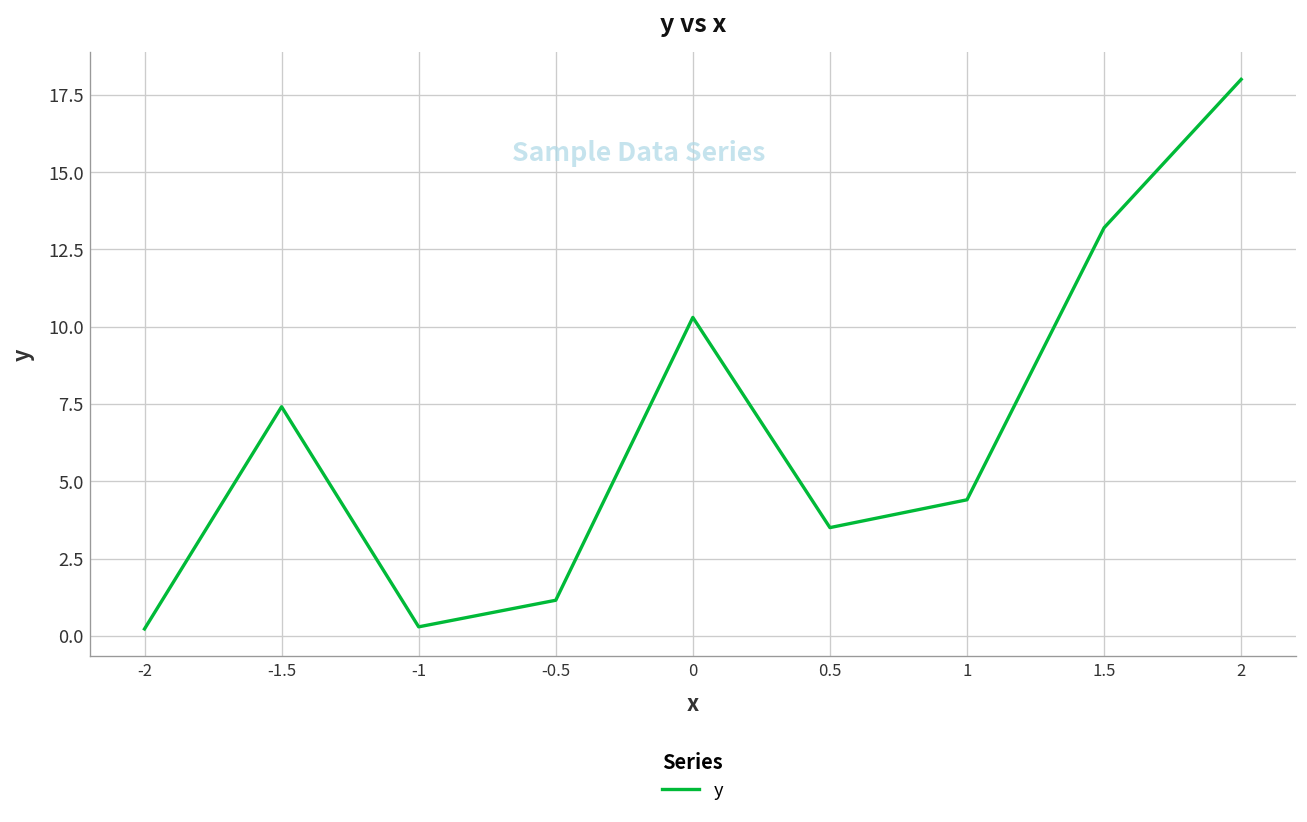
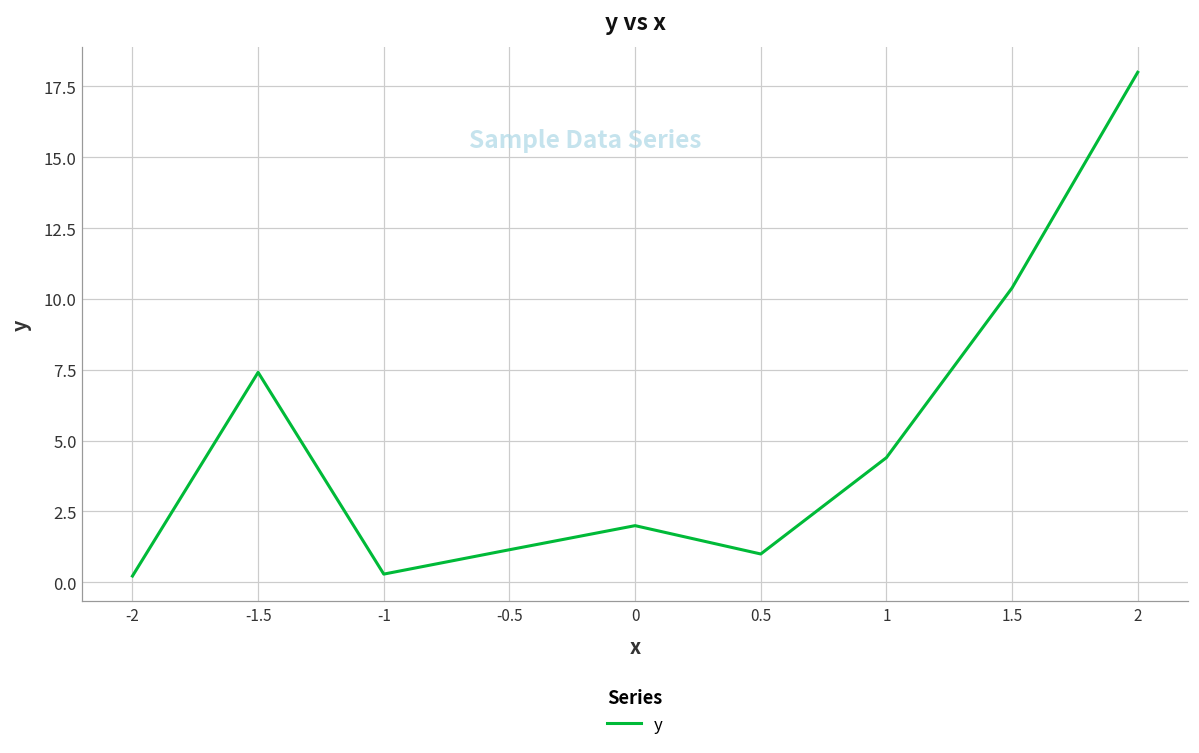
  {
    "-2": 0.2,
    "-1.5": 7.4,
    "-1": 0.3,
    "-0.5": 1.2,
-   "0": 10.3,
-   "0.5": 3.5,
+   "0": 2.0,
+   "0.5": 1.0,
    "1": 4.4,
-   "1.5": 13.2,
+   "1.5": 10.4,
    "2": 18.0
  }
